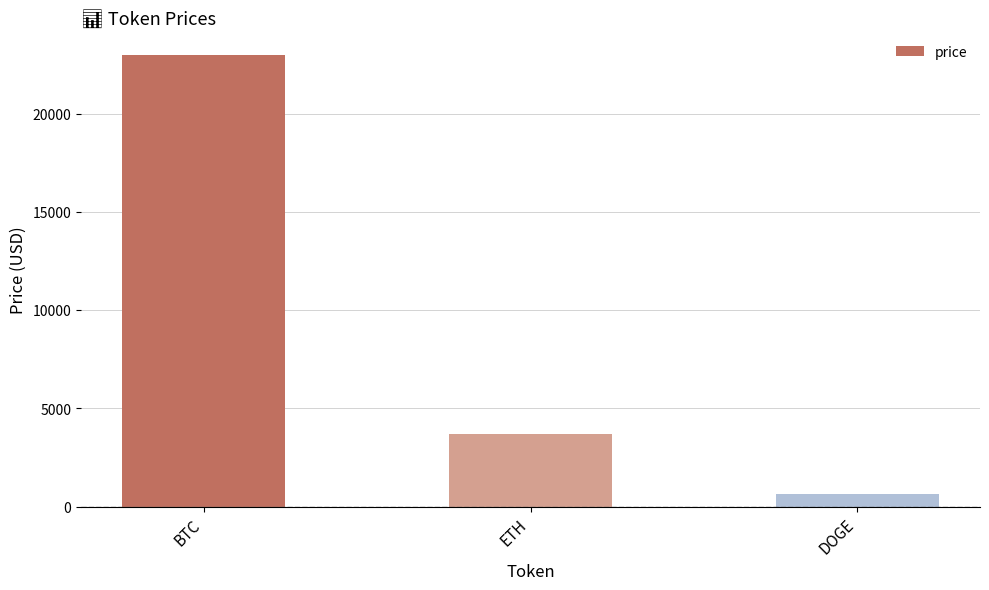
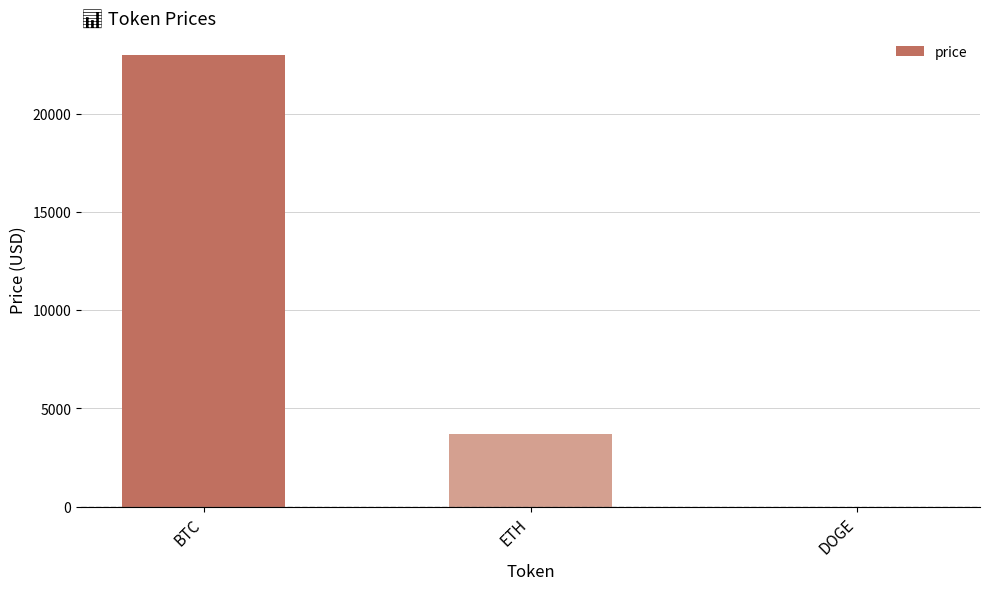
  {
    "BTC": 23000,
    "ETH": 3700,
-   "DOGE": 700
+   "DOGE": 0
  }
